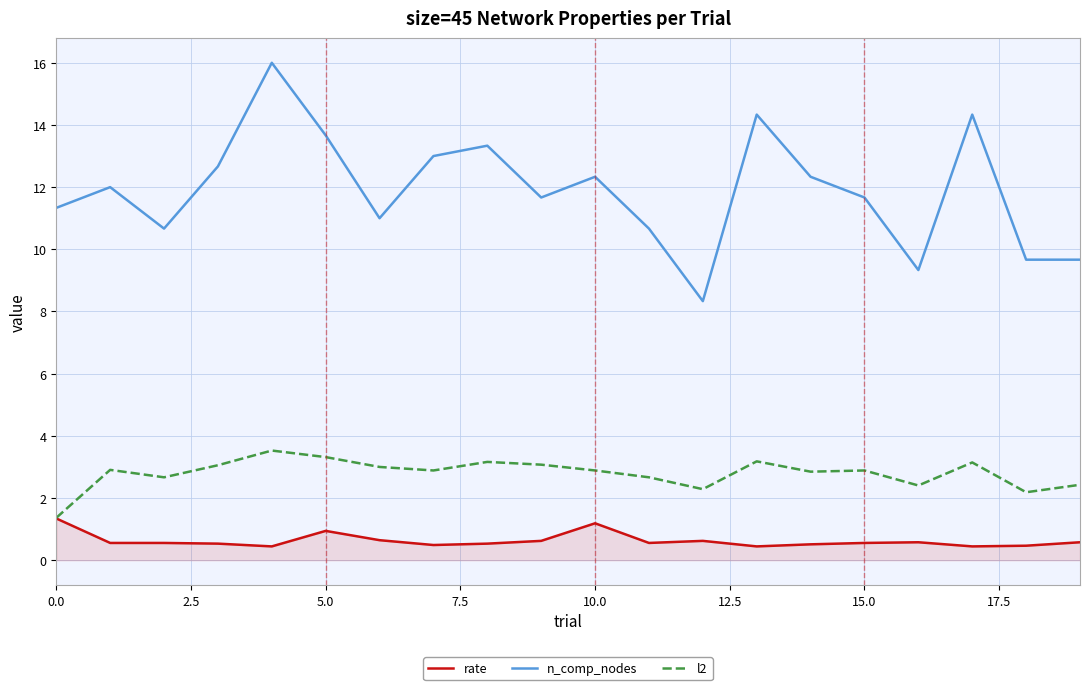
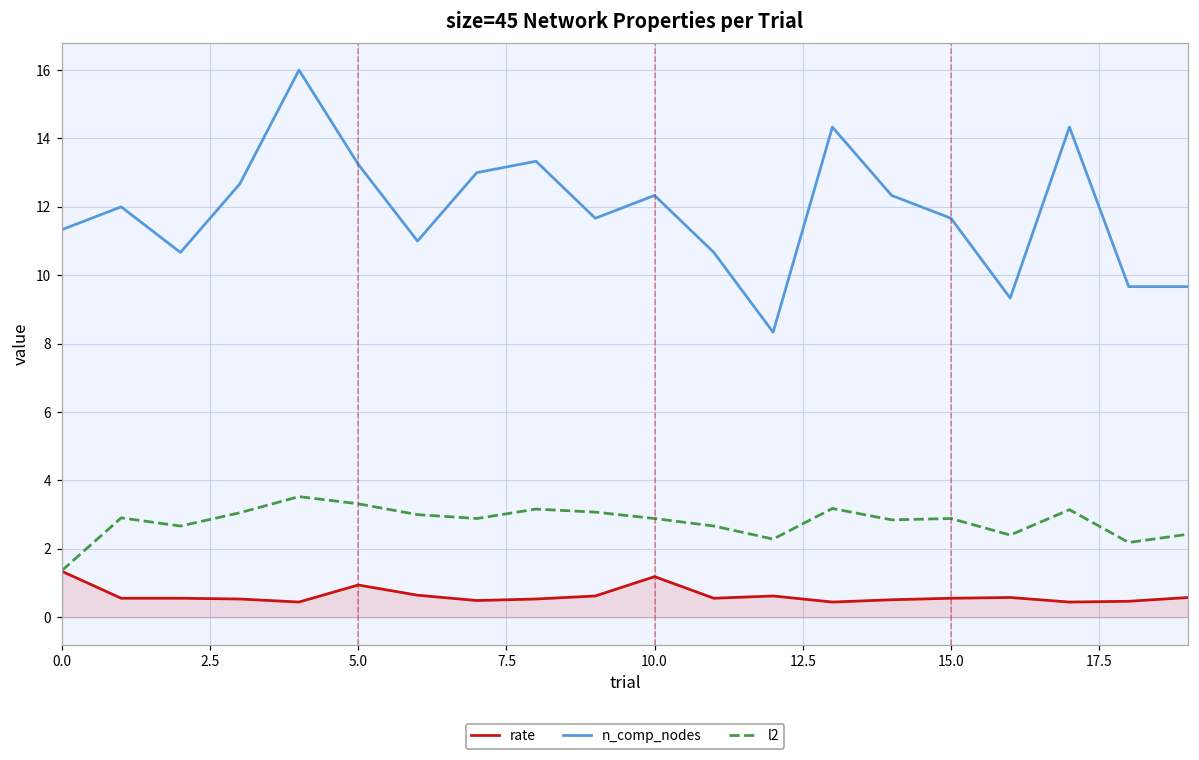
  {
    "rate": {
      "5.0": 0.9,
      "10.0": 1.2,
      "15.0": 0.6
    },
    "n_comp_nodes": {
      "0.0": 11.3,
-     "5.0": 13.7,
+     "5.0": 13.2,
      "10.0": 12.3,
      "15.0": 11.7
    },
    "l2": {
      "5.0": 3.3,
      "10.0": 2.9,
      "15.0": 2.9
    }
  }
